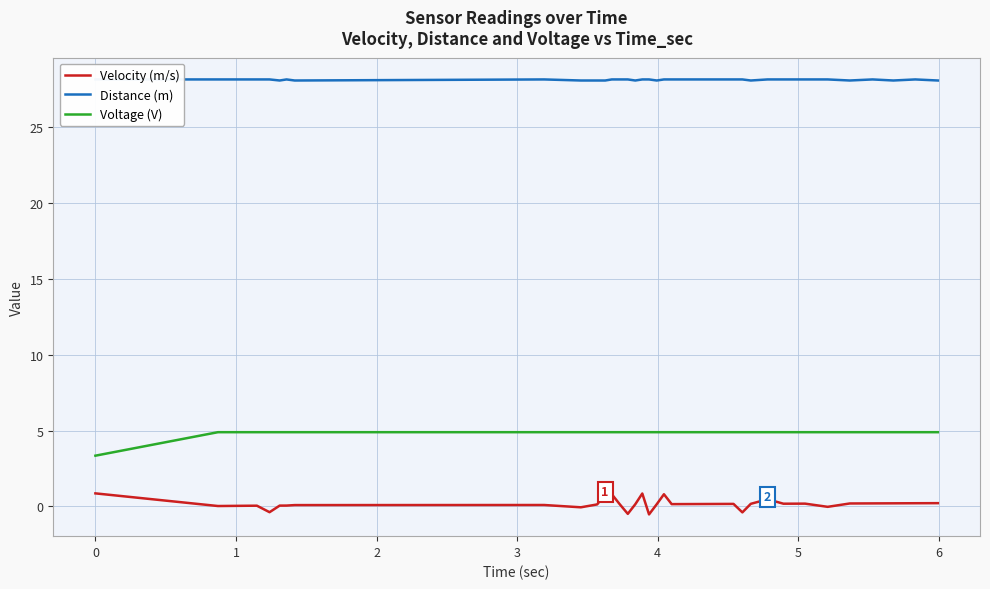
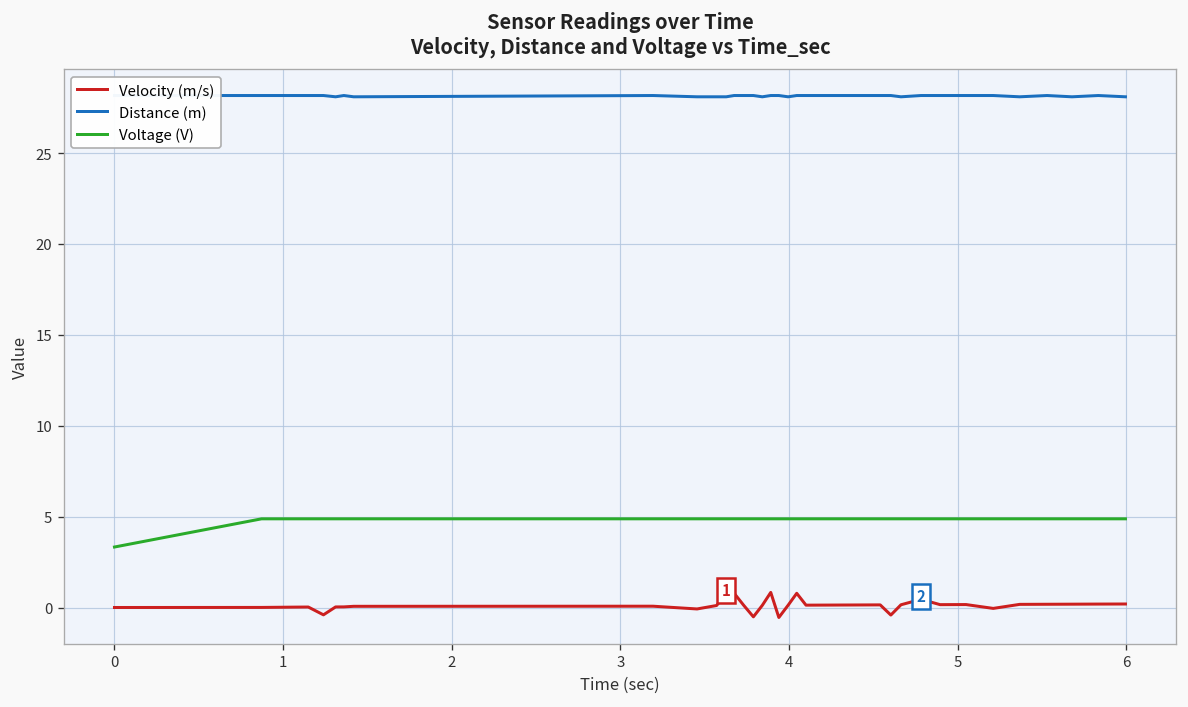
  {
    "Velocity (m/s)": {
-     "0": 0.9
+     "0": 0.0
    },
    "Voltage (V)": {
      "0": 3.3
    }
  }
